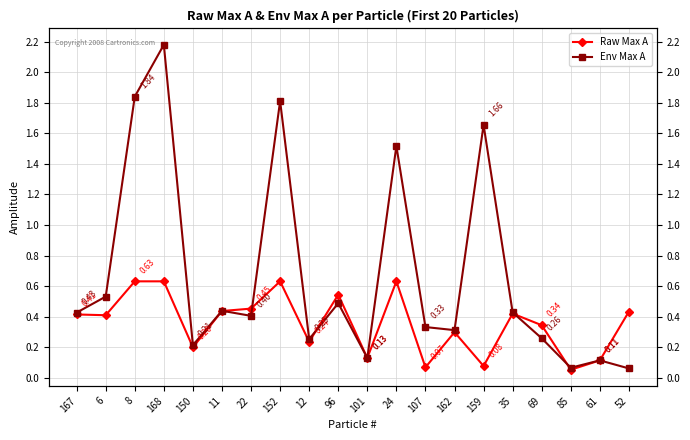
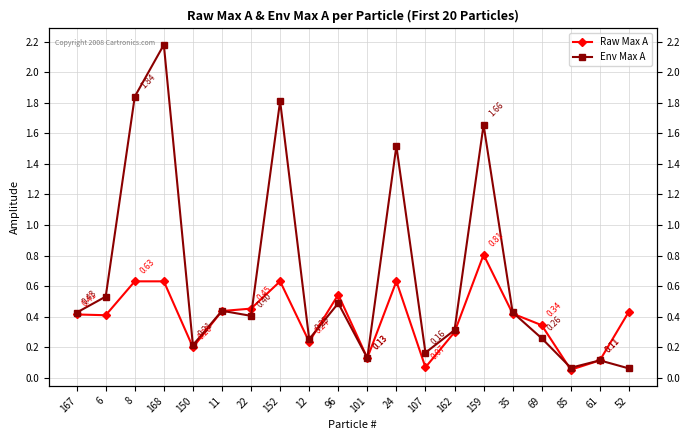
  {
    "Raw Max A": {
      "8": 0.63,
-     "159": 0.08
+     "159": 0.81
    },
    "Env Max A": {
      "8": 1.84,
-     "107": 0.33,
+     "107": 0.16,
      "159": 1.66
    }
  }
